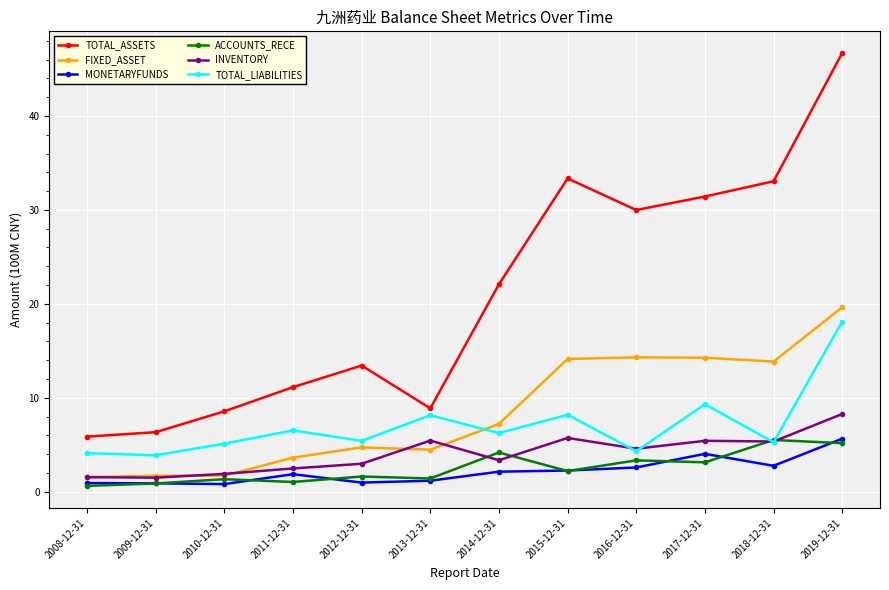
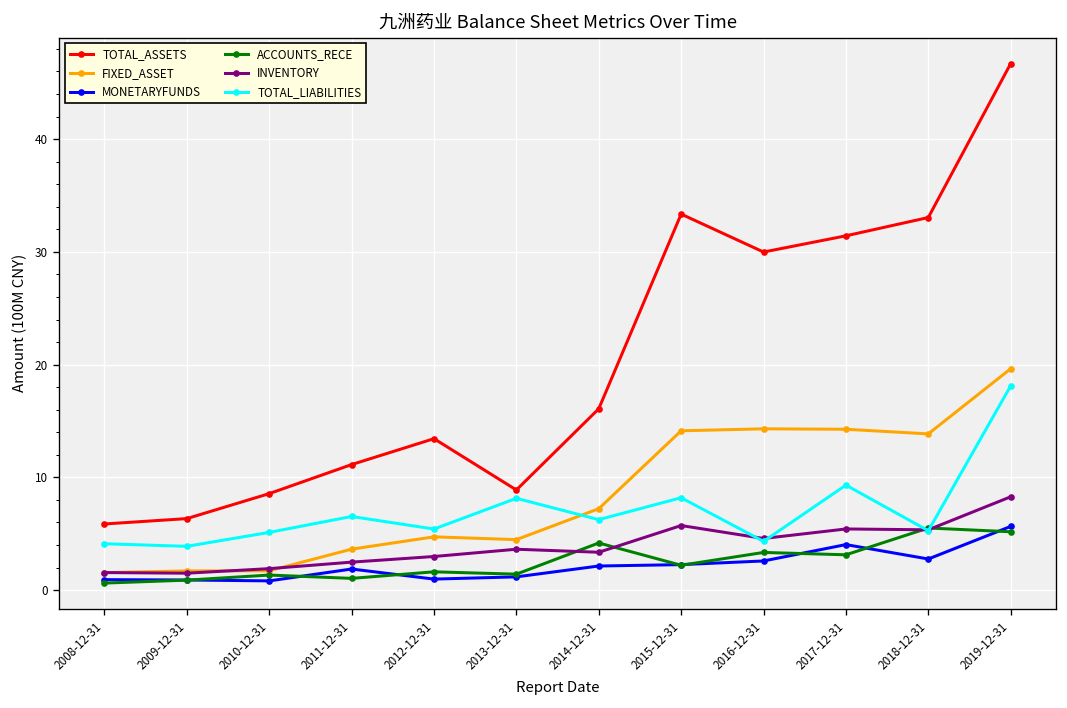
  {
    "TOTAL_ASSETS": {
      "2008-12-31": 6,
      "2009-12-31": 6,
      "2010-12-31": 9,
      "2011-12-31": 11,
      "2012-12-31": 13,
      "2013-12-31": 9,
-     "2014-12-31": 22,
+     "2014-12-31": 16,
      "2015-12-31": 33,
      "2016-12-31": 30,
      "2017-12-31": 31,
      "2018-12-31": 33,
      "2019-12-31": 47
    },
    "FIXED_ASSET": {
      "2011-12-31": 4,
      "2012-12-31": 5,
      "2013-12-31": 4,
      "2014-12-31": 7,
      "2015-12-31": 14,
      "2016-12-31": 14,
      "2017-12-31": 14,
      "2018-12-31": 14,
      "2019-12-31": 20
    },
    "MONETARYFUNDS": {
      "2008-12-31": 1,
      "2010-12-31": 1,
      "2011-12-31": 2,
      "2012-12-31": 1,
      "2014-12-31": 2,
      "2016-12-31": 3,
      "2017-12-31": 4,
      "2018-12-31": 3,
      "2019-12-31": 6
    },
    "ACCOUNTS_RECE": {
      "2008-12-31": 1,
      "2010-12-31": 1,
      "2011-12-31": 1,
      "2012-12-31": 2,
      "2014-12-31": 4,
      "2016-12-31": 3,
      "2017-12-31": 3,
      "2019-12-31": 5
    },
    "INVENTORY": {
      "2011-12-31": 2,
      "2012-12-31": 3,
-     "2013-12-31": 5,
+     "2013-12-31": 4,
      "2014-12-31": 3,
      "2015-12-31": 6,
      "2017-12-31": 5,
      "2019-12-31": 8
    },
    "TOTAL_LIABILITIES": {
      "2008-12-31": 4,
      "2009-12-31": 4,
      "2010-12-31": 5,
      "2011-12-31": 7,
      "2012-12-31": 5,
      "2013-12-31": 8,
      "2014-12-31": 6,
      "2015-12-31": 8,
      "2017-12-31": 9,
      "2019-12-31": 18
    }
  }
